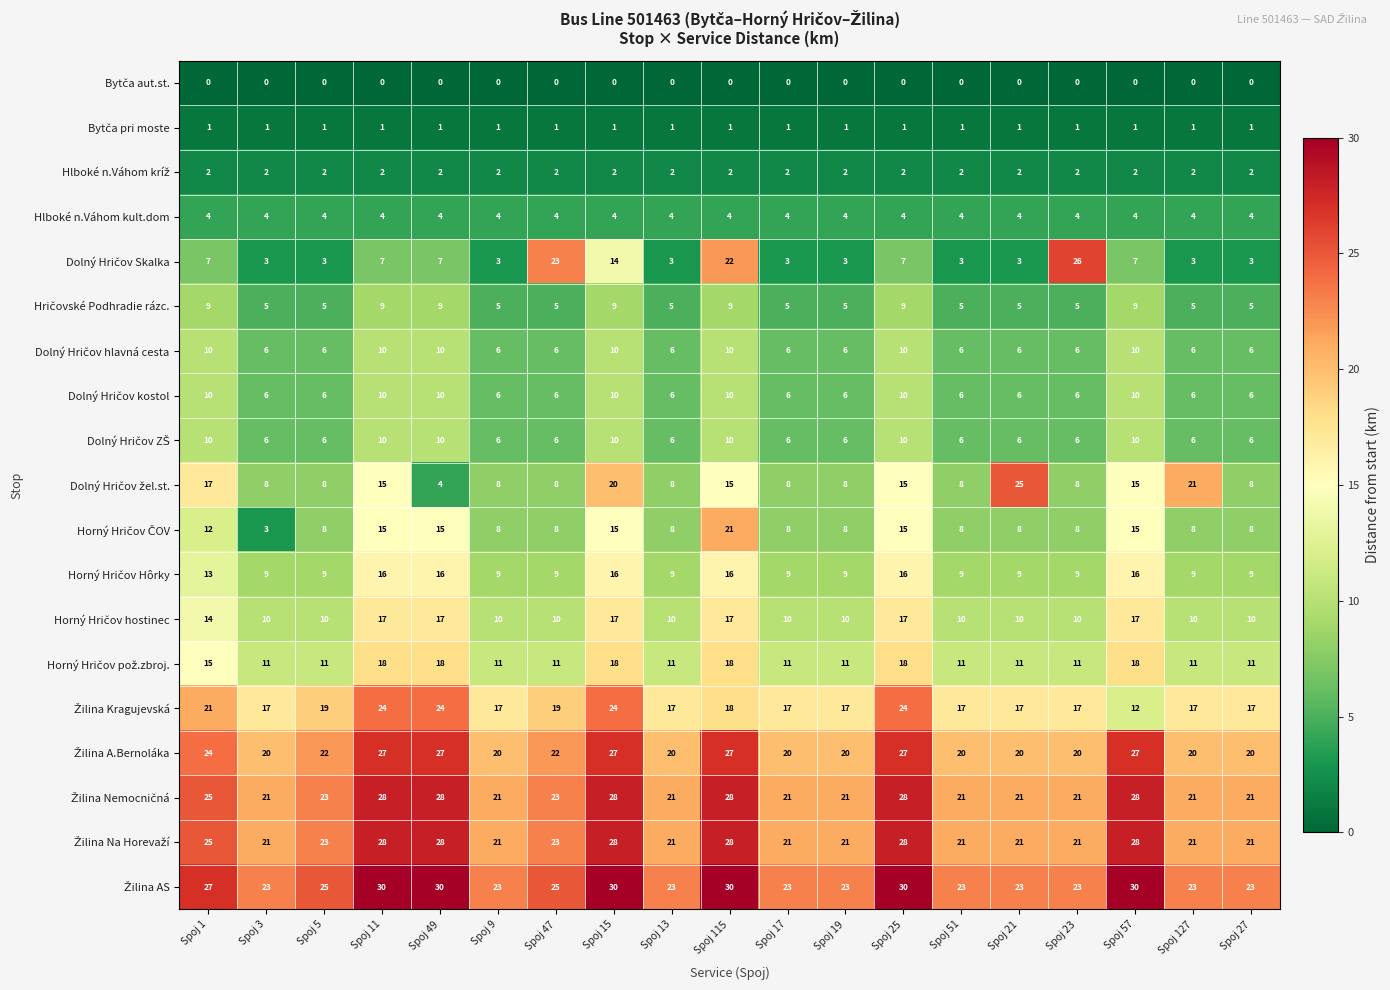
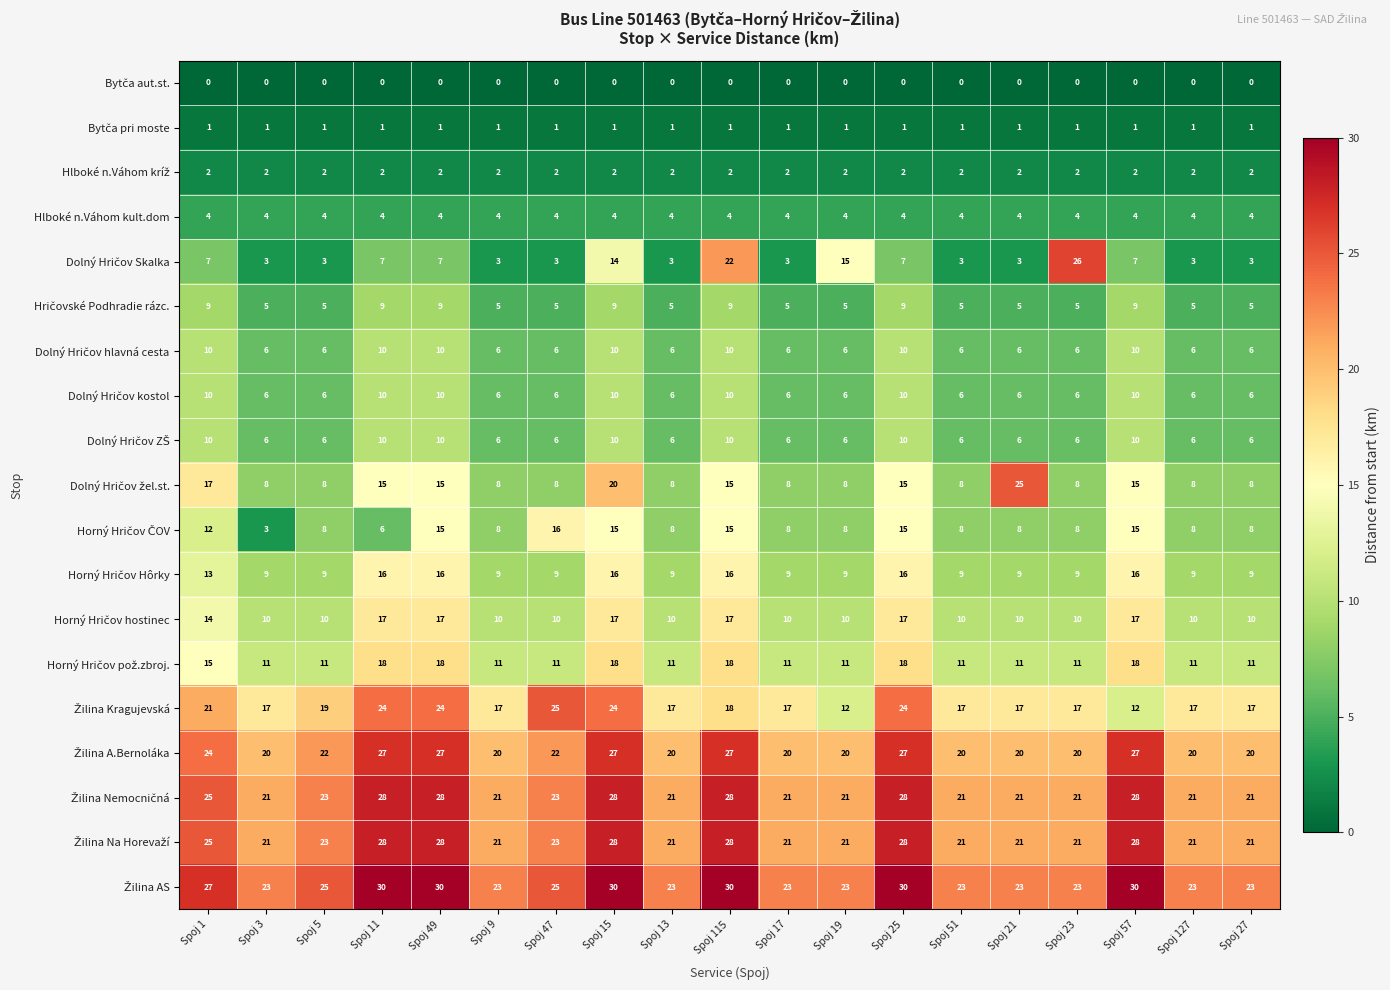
  {
    "Dolný Hričov Skalka": {
      "Spoj 1": 7,
      "Spoj 3": 3,
      "Spoj 5": 3,
      "Spoj 11": 7,
      "Spoj 49": 7,
      "Spoj 9": 3,
-     "Spoj 47": 23,
+     "Spoj 47": 3,
      "Spoj 15": 14,
      "Spoj 13": 3,
      "Spoj 115": 22,
      "Spoj 17": 3,
-     "Spoj 19": 3,
+     "Spoj 19": 15,
      "Spoj 25": 7,
      "Spoj 51": 3,
      "Spoj 21": 3,
      "Spoj 23": 26,
      "Spoj 57": 7,
      "Spoj 127": 3,
      "Spoj 27": 3
    },
    "Dolný Hričov žel.st.": {
      "Spoj 1": 17,
      "Spoj 3": 8,
      "Spoj 5": 8,
      "Spoj 11": 15,
-     "Spoj 49": 4,
+     "Spoj 49": 15,
      "Spoj 9": 8,
      "Spoj 47": 8,
      "Spoj 15": 20,
      "Spoj 13": 8,
      "Spoj 115": 15,
      "Spoj 17": 8,
      "Spoj 19": 8,
      "Spoj 25": 15,
      "Spoj 51": 8,
      "Spoj 21": 25,
      "Spoj 23": 8,
      "Spoj 57": 15,
-     "Spoj 127": 21,
+     "Spoj 127": 8,
      "Spoj 27": 8
    },
    "Horný Hričov ČOV": {
      "Spoj 1": 12,
      "Spoj 3": 3,
      "Spoj 5": 8,
-     "Spoj 11": 15,
+     "Spoj 11": 6,
      "Spoj 49": 15,
      "Spoj 9": 8,
-     "Spoj 47": 8,
+     "Spoj 47": 16,
      "Spoj 15": 15,
      "Spoj 13": 8,
-     "Spoj 115": 21,
+     "Spoj 115": 15,
      "Spoj 17": 8,
      "Spoj 19": 8,
      "Spoj 25": 15,
      "Spoj 51": 8,
      "Spoj 21": 8,
      "Spoj 23": 8,
      "Spoj 57": 15,
      "Spoj 127": 8,
      "Spoj 27": 8
    },
    "Žilina Kragujevská": {
      "Spoj 1": 21,
      "Spoj 3": 17,
      "Spoj 5": 19,
      "Spoj 11": 24,
      "Spoj 49": 24,
      "Spoj 9": 17,
-     "Spoj 47": 19,
+     "Spoj 47": 25,
      "Spoj 15": 24,
      "Spoj 13": 17,
      "Spoj 115": 18,
      "Spoj 17": 17,
-     "Spoj 19": 17,
+     "Spoj 19": 12,
      "Spoj 25": 24,
      "Spoj 51": 17,
      "Spoj 21": 17,
      "Spoj 23": 17,
      "Spoj 57": 12,
      "Spoj 127": 17,
      "Spoj 27": 17
    }
  }
